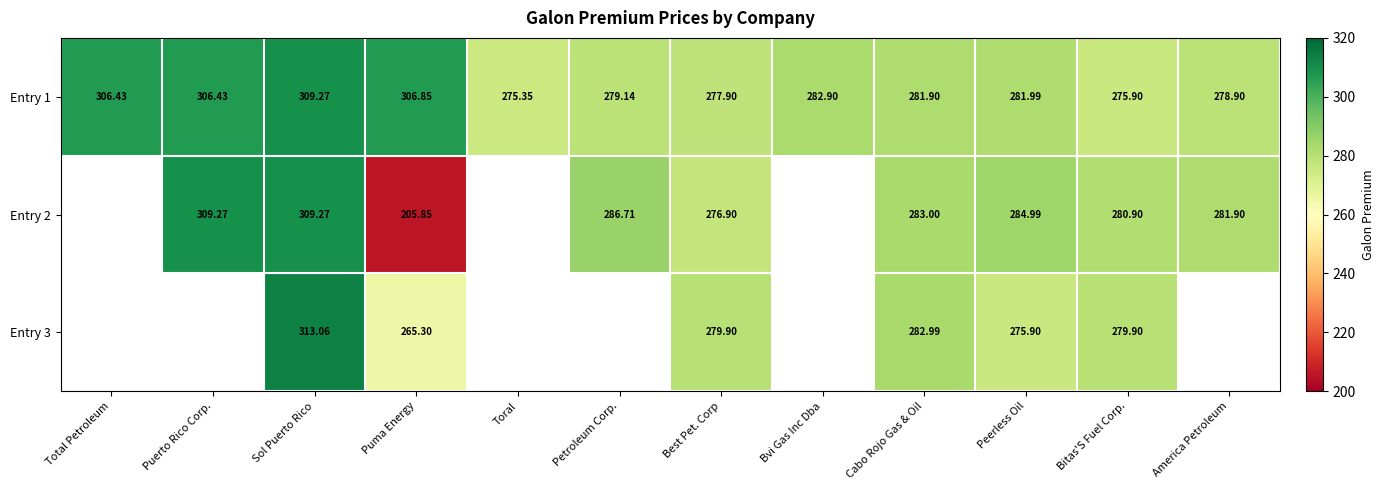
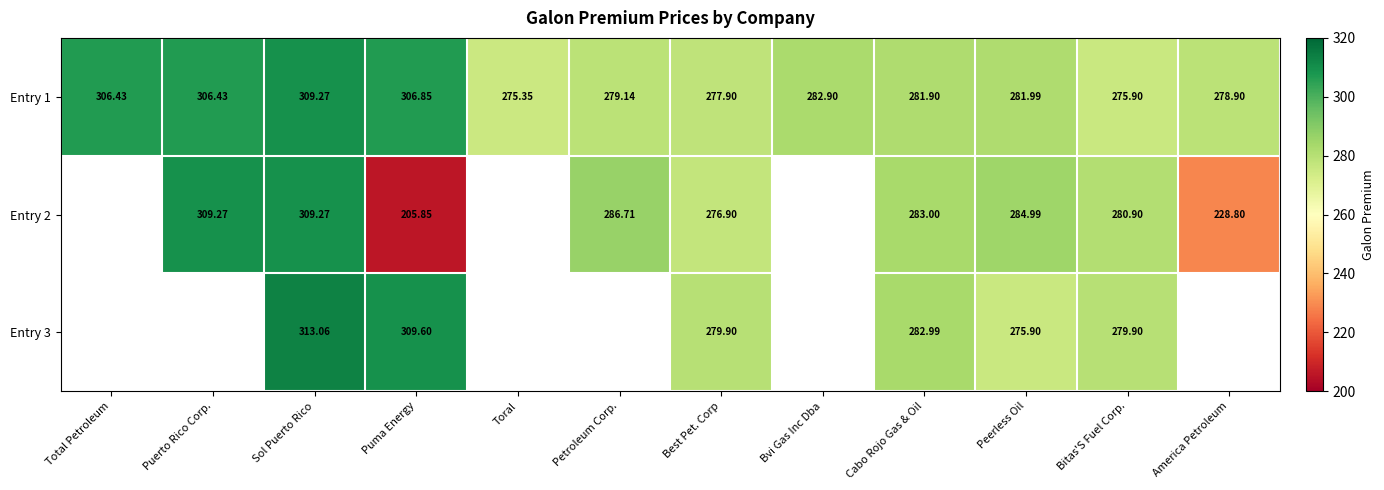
  {
    "Entry 1": {
      "Total Petroleum": 306.43,
      "Puerto Rico Corp.": 306.43,
      "Sol Puerto Rico": 309.27,
      "Puma Energy": 306.85,
      "Toral": 275.35,
      "Petroleum Corp.": 279.14,
      "Best Pet. Corp": 277.90,
      "Bvi Gas Inc Dba": 282.90,
      "Cabo Rojo Gas & Oil": 281.90,
      "Peerless Oil": 281.99,
      "Bitas'S Fuel Corp.": 275.90,
      "America Petroleum": 278.90
    },
    "Entry 2": {
      "Puerto Rico Corp.": 309.27,
      "Sol Puerto Rico": 309.27,
      "Puma Energy": 205.85,
      "Petroleum Corp.": 286.71,
      "Best Pet. Corp": 276.90,
      "Cabo Rojo Gas & Oil": 283.00,
      "Peerless Oil": 284.99,
      "Bitas'S Fuel Corp.": 280.90,
-     "America Petroleum": 281.90
+     "America Petroleum": 228.80
    },
    "Entry 3": {
      "Sol Puerto Rico": 313.06,
-     "Puma Energy": 265.30,
+     "Puma Energy": 309.60,
      "Best Pet. Corp": 279.90,
      "Cabo Rojo Gas & Oil": 282.99,
      "Peerless Oil": 275.90,
      "Bitas'S Fuel Corp.": 279.90
    }
  }
